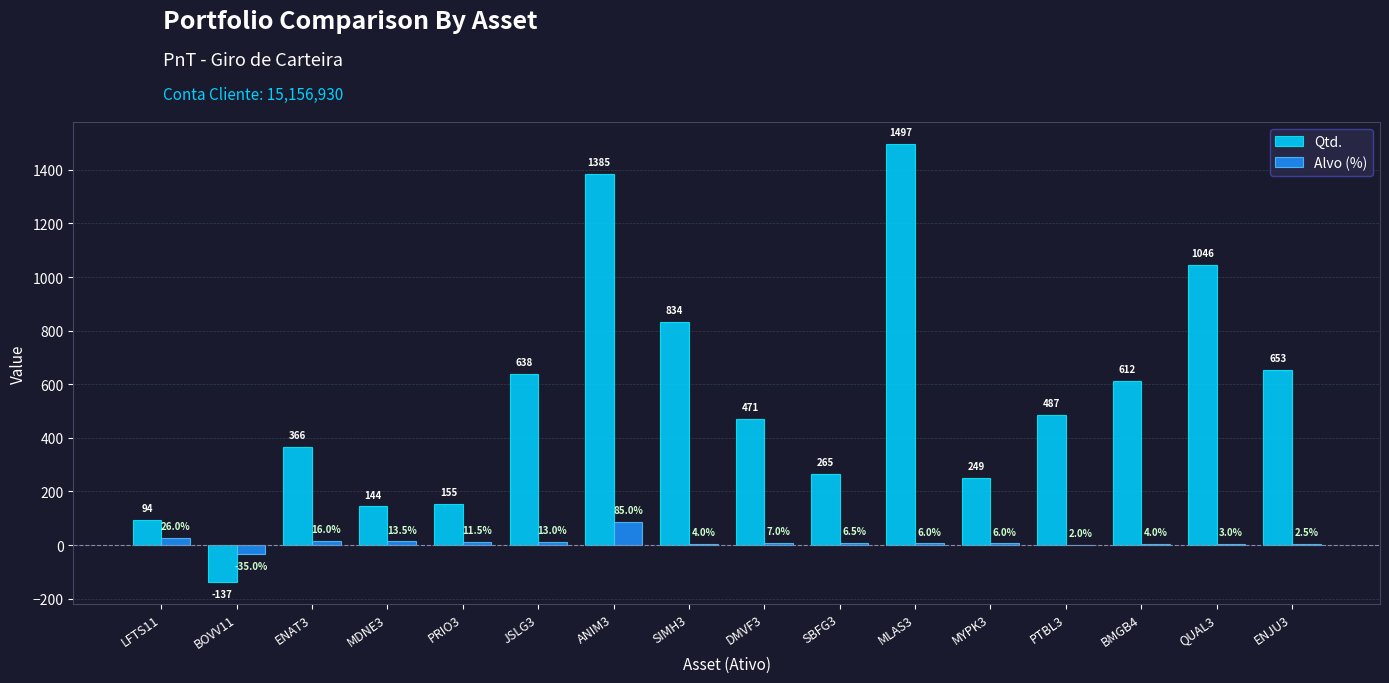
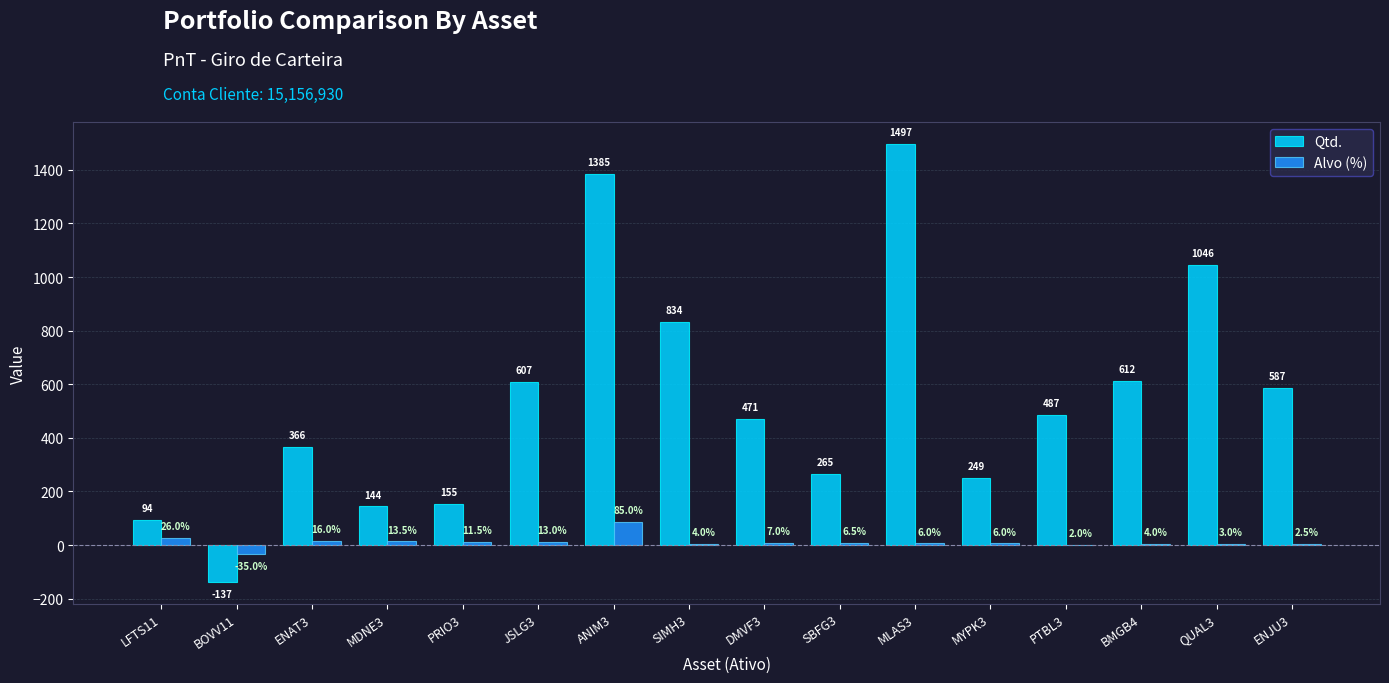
  {
    "Qtd.": {
      "LFTS11": "94",
      "BOVV11": "-137",
      "ENAT3": "366",
      "MDNE3": "144",
      "PRIO3": "155",
-     "JSLG3": "638",
+     "JSLG3": "607",
      "ANIM3": "1385",
      "SIMH3": "834",
      "DMVF3": "471",
      "SBFG3": "265",
      "MLAS3": "1497",
      "MYPK3": "249",
      "PTBL3": "487",
      "BMGB4": "612",
      "QUAL3": "1046",
-     "ENJU3": "653"
+     "ENJU3": "587"
    },
    "Alvo (%)": {
      "LFTS11": "26.0%",
      "BOVV11": "-35.0%",
      "ENAT3": "16.0%",
      "MDNE3": "13.5%",
      "PRIO3": "11.5%",
      "JSLG3": "13.0%",
      "ANIM3": "85.0%",
      "SIMH3": "4.0%",
      "DMVF3": "7.0%",
      "SBFG3": "6.5%",
      "MLAS3": "6.0%",
      "MYPK3": "6.0%",
      "PTBL3": "2.0%",
      "BMGB4": "4.0%",
      "QUAL3": "3.0%",
      "ENJU3": "2.5%"
    }
  }
